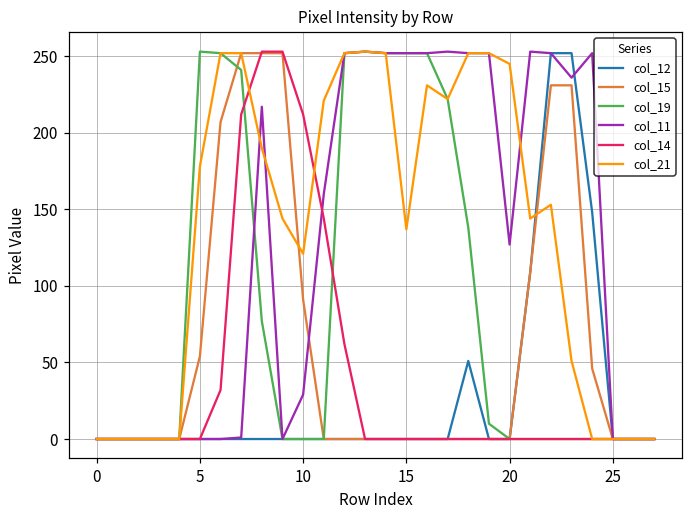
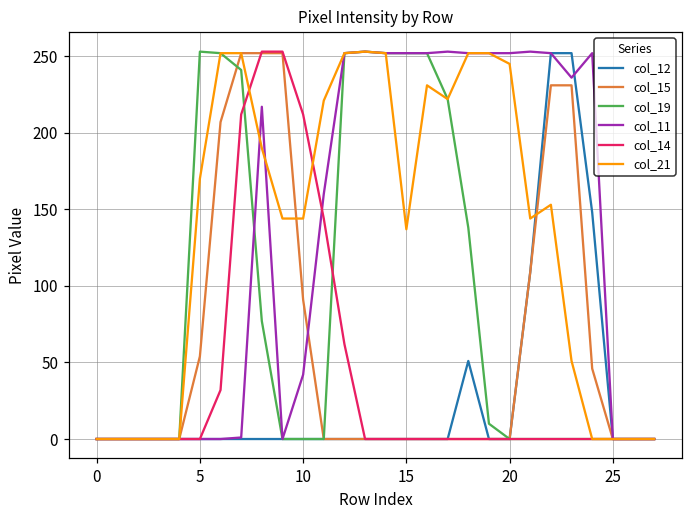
  {
    "col_15": {
      "5": 54,
      "10": 91
    },
    "col_19": {
      "5": 253
    },
    "col_11": {
-     "10": 29,
-     "20": 127
+     "10": 42,
+     "20": 252
    },
    "col_14": {
      "10": 212
    },
    "col_21": {
-     "5": 178,
-     "10": 121,
+     "5": 170,
+     "10": 144,
      "15": 137,
      "20": 245
    }
  }
